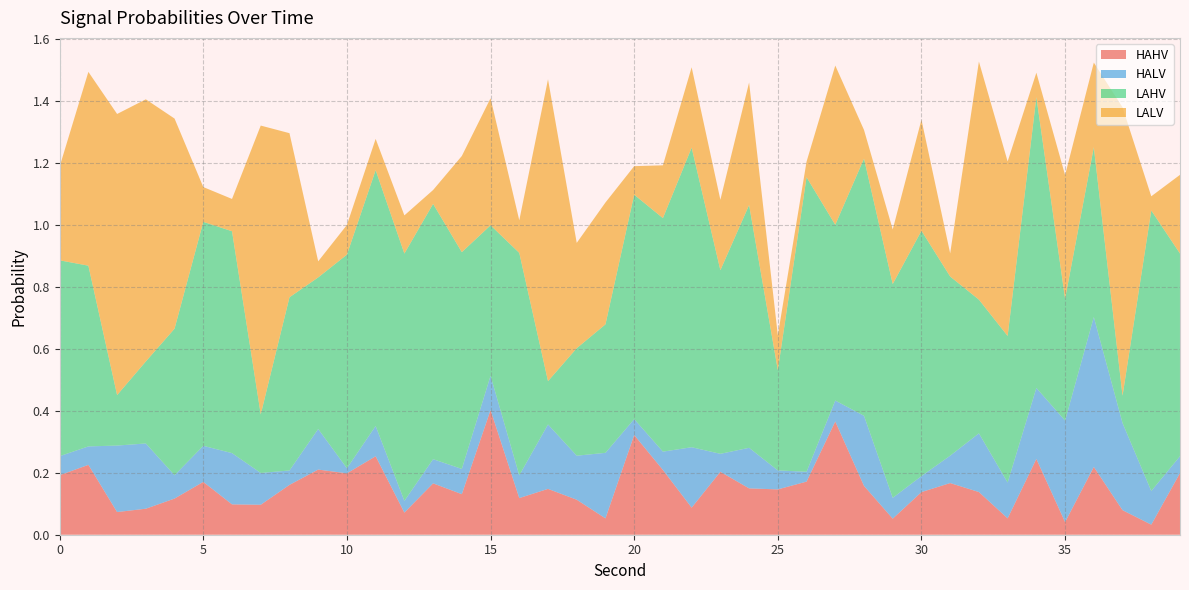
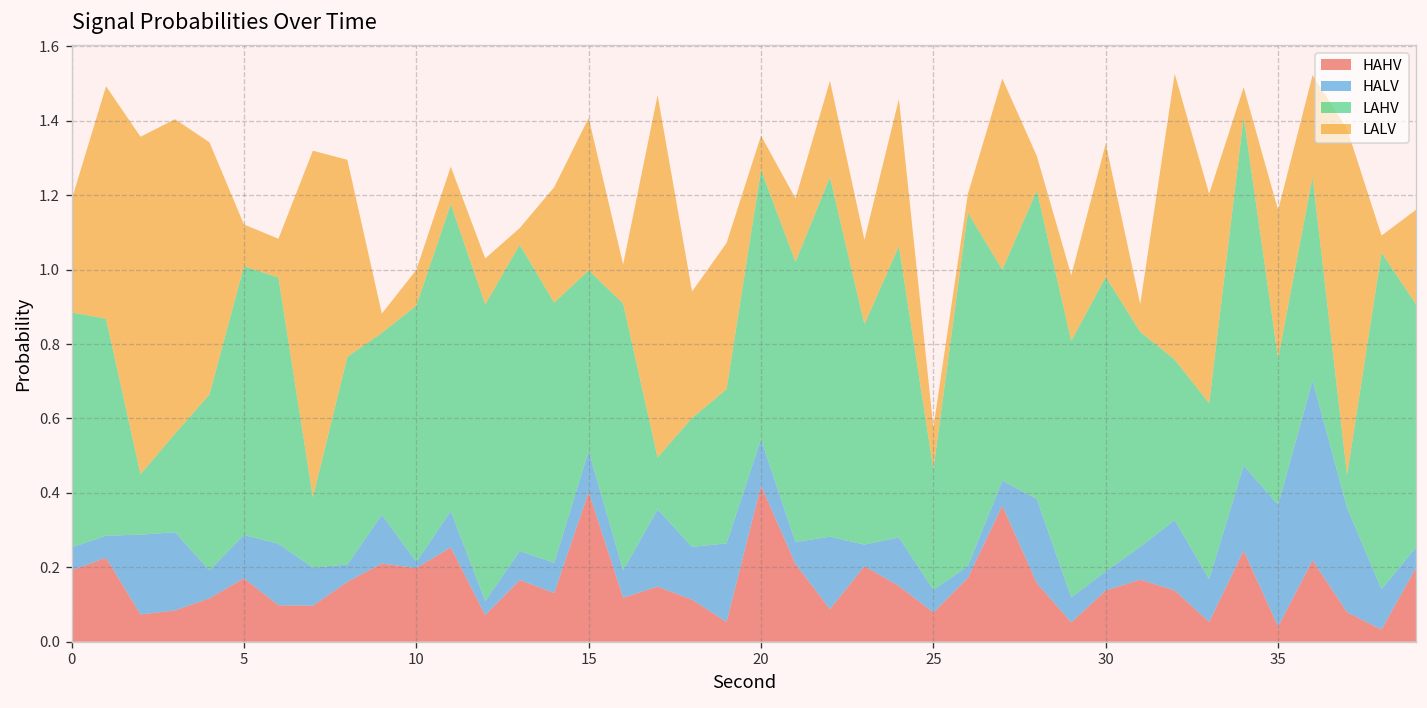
  {
    "HAHV": {
      "0": 0.19,
      "5": 0.17,
      "10": 0.20,
      "15": 0.40,
-     "20": 0.32,
-     "25": 0.15,
+     "20": 0.42,
+     "25": 0.08,
      "30": 0.14,
      "35": 0.04
    },
    "HALV": {
      "0": 0.06,
      "5": 0.12,
      "10": 0.02,
      "15": 0.11,
-     "20": 0.05,
+     "20": 0.12,
      "25": 0.06,
      "30": 0.05,
      "35": 0.33
    },
    "LAHV": {
      "0": 0.63,
      "5": 0.72,
      "10": 0.69,
      "15": 0.49,
      "20": 0.72,
      "25": 0.32,
      "30": 0.79,
      "35": 0.39
    },
    "LALV": {
      "0": 0.30,
      "5": 0.11,
      "10": 0.10,
      "15": 0.41,
      "20": 0.09,
      "25": 0.11,
      "30": 0.36,
      "35": 0.40
    }
  }
